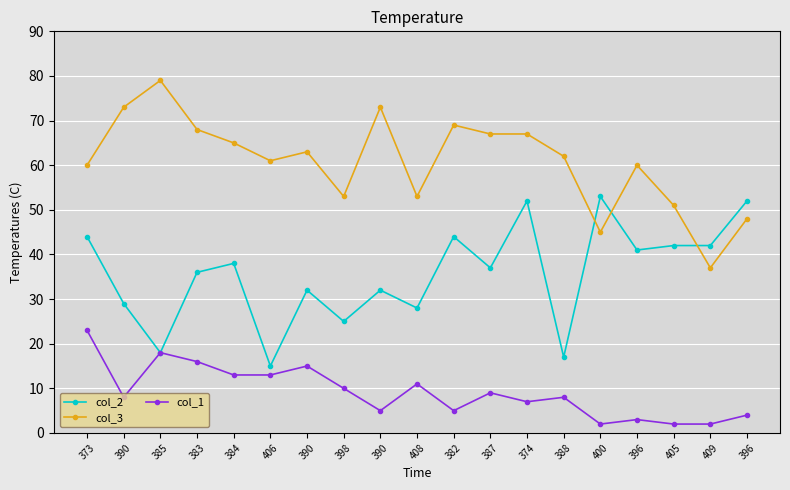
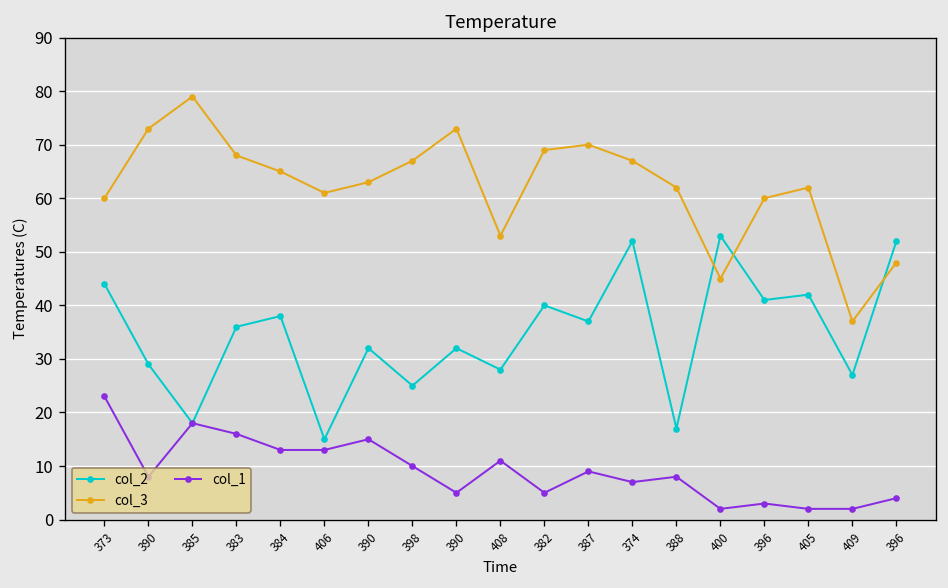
  {
    "col_2": {
      "373": 44,
      "383": 36,
      "384": 38,
      "406": 15,
      "398": 25,
      "408": 28,
-     "382": 44,
+     "382": 40,
      "387": 37,
      "374": 52,
      "388": 17,
      "400": 53,
      "405": 42,
-     "409": 42
+     "409": 27
    },
    "col_3": {
      "373": 60,
      "385": 79,
      "383": 68,
      "384": 65,
      "406": 61,
-     "398": 53,
+     "398": 67,
      "408": 53,
      "382": 69,
-     "387": 67,
+     "387": 70,
      "374": 67,
      "388": 62,
      "400": 45,
-     "405": 51,
+     "405": 62,
      "409": 37
    },
    "col_1": {
      "373": 23,
      "383": 16,
      "384": 13,
      "406": 13,
      "398": 10,
      "408": 11,
      "382": 5,
      "387": 9,
      "374": 7,
      "388": 8,
      "400": 2,
      "405": 2,
      "409": 2
    }
  }
